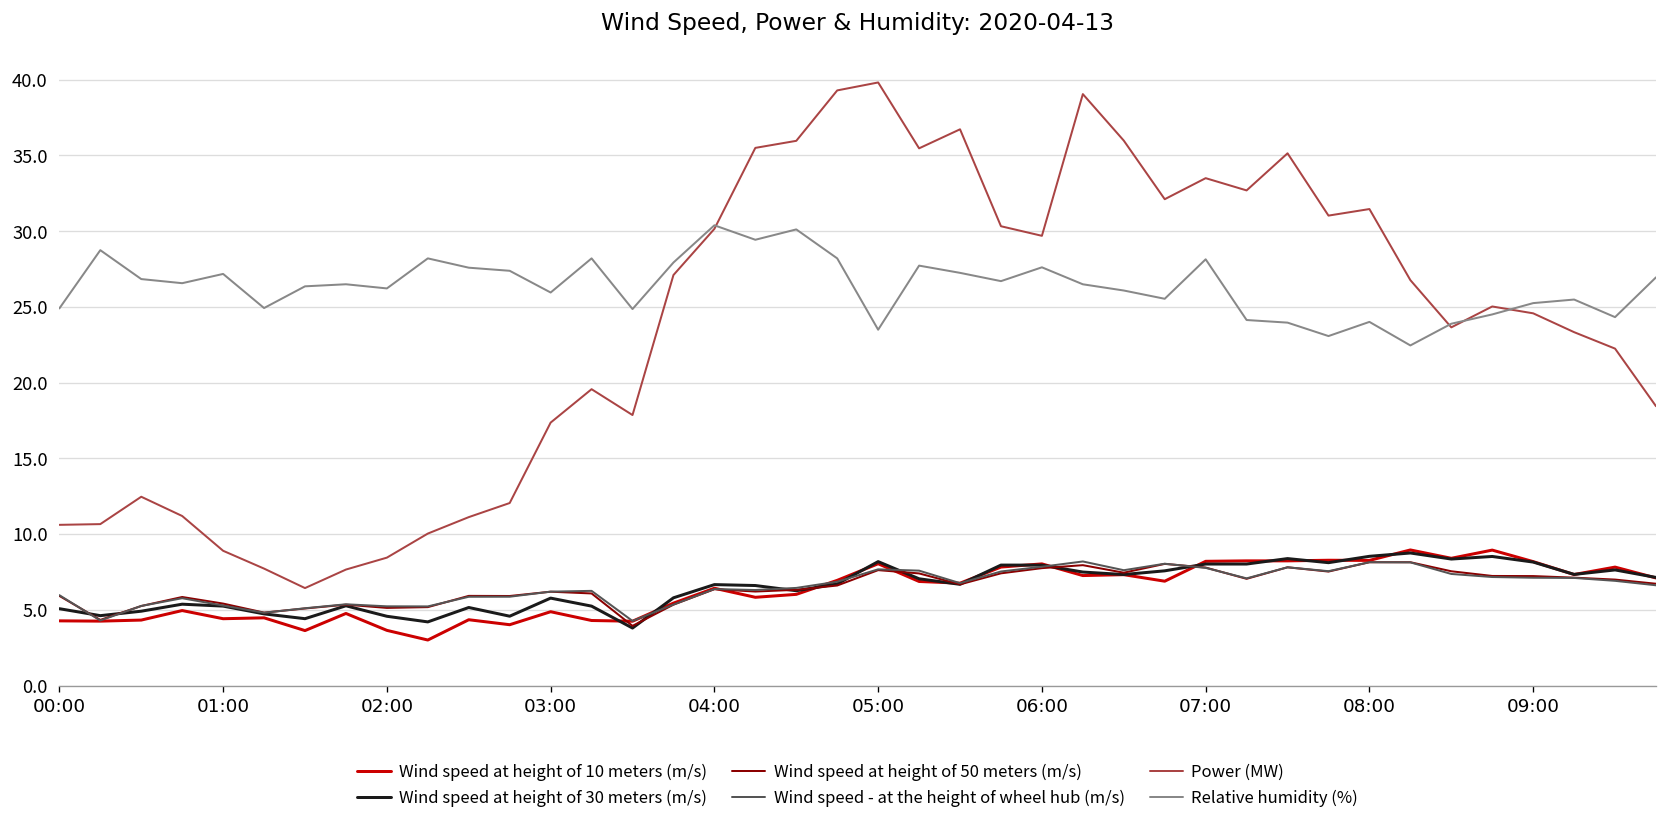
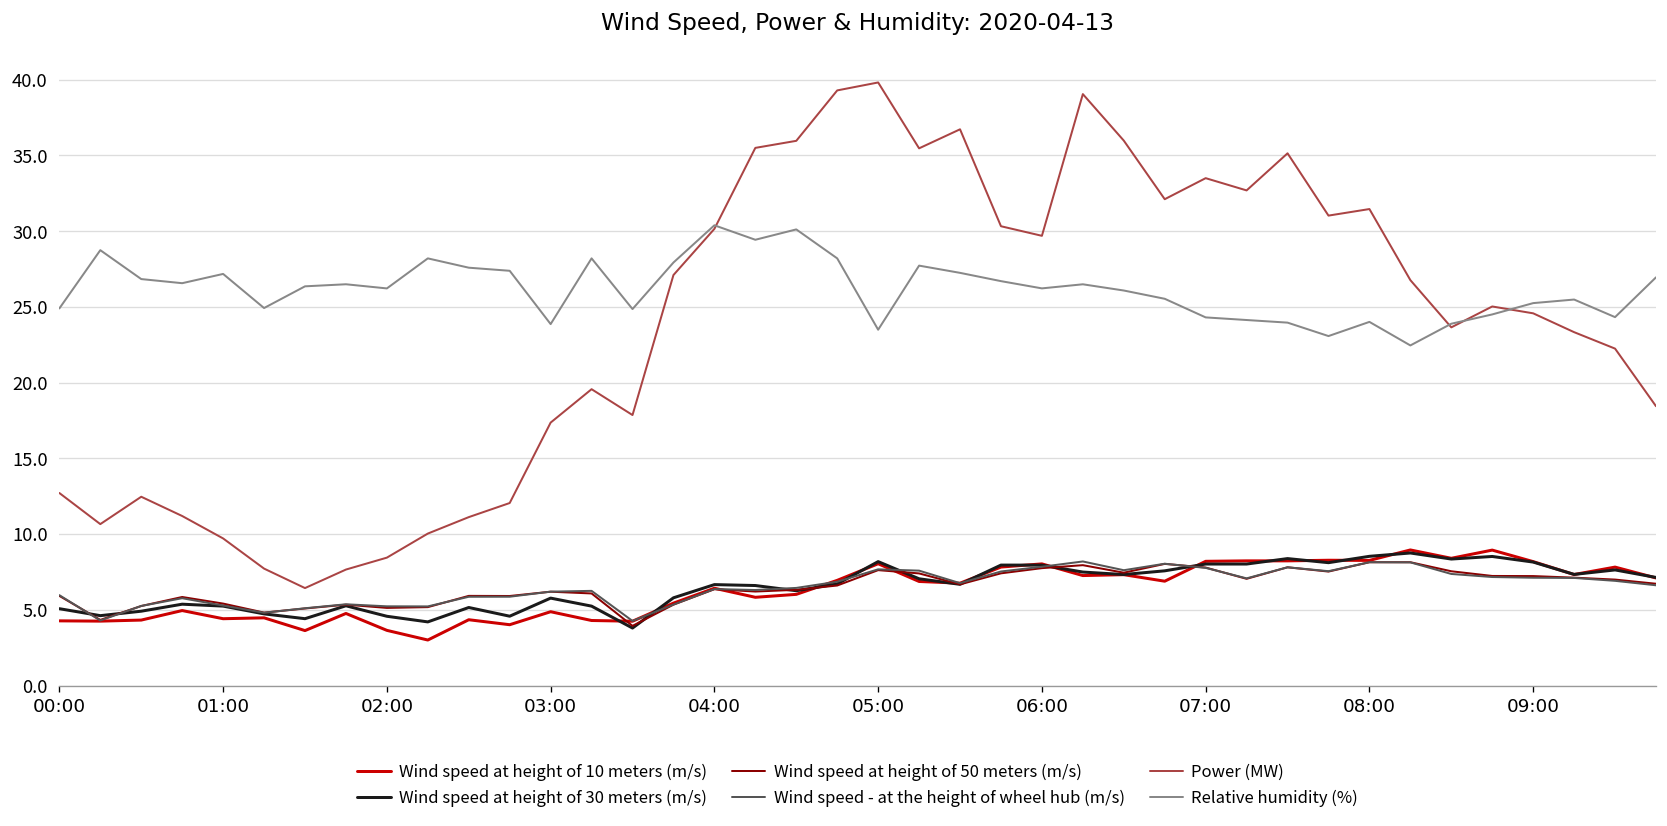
  {
    "Wind speed at height of 10 meters (m/s)": {
      "00:00": 4.3,
      "01:00": 4.4,
      "02:00": 3.6,
      "03:00": 4.9
    },
    "Wind speed at height of 30 meters (m/s)": {
      "00:00": 5.1,
      "02:00": 4.6,
      "03:00": 5.8,
      "04:00": 6.7,
      "08:00": 8.5
    },
    "Power (MW)": {
-     "00:00": 10.6,
-     "01:00": 8.9,
+     "00:00": 12.7,
+     "01:00": 9.7,
      "02:00": 8.4,
      "03:00": 17.4,
      "04:00": 30.1,
      "05:00": 39.8,
      "06:00": 29.7,
      "07:00": 33.5,
      "08:00": 31.5,
      "09:00": 24.6
    },
    "Relative humidity (%)": {
      "00:00": 24.9,
      "01:00": 27.2,
      "02:00": 26.2,
-     "03:00": 25.9,
+     "03:00": 23.9,
      "04:00": 30.4,
      "05:00": 23.5,
-     "06:00": 27.6,
-     "07:00": 28.1,
+     "06:00": 26.2,
+     "07:00": 24.3,
      "08:00": 24.0,
      "09:00": 25.2
    }
  }
